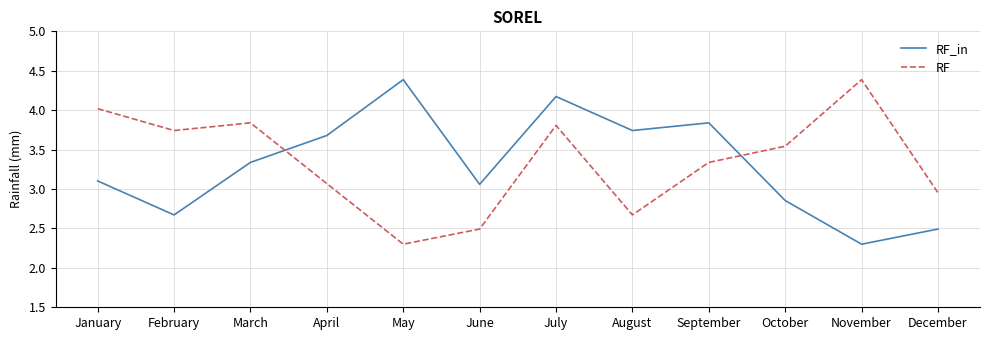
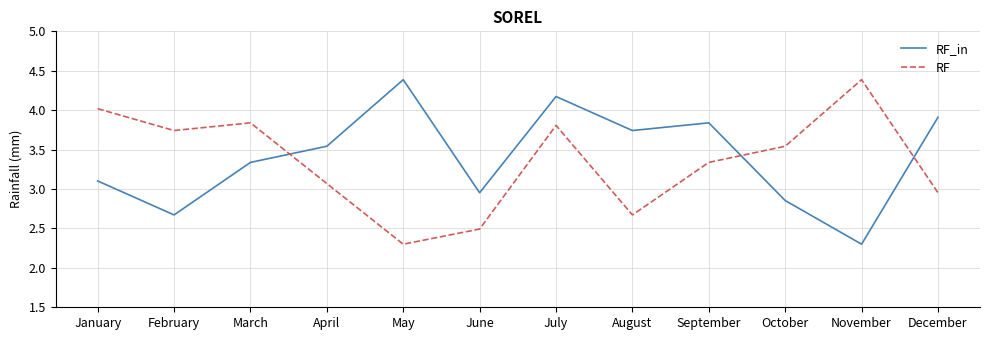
  {
    "RF_in": {
      "January": 3.1,
      "February": 2.7,
      "March": 3.3,
-     "April": 3.7,
+     "April": 3.5,
      "May": 4.4,
-     "June": 3.1,
+     "June": 3.0,
      "July": 4.2,
      "August": 3.7,
      "September": 3.8,
      "October": 2.9,
      "November": 2.3,
-     "December": 2.5
+     "December": 3.9
    },
    "RF": {
      "January": 4.0,
      "February": 3.7,
      "March": 3.8,
      "April": 3.1,
      "May": 2.3,
      "June": 2.5,
      "July": 3.8,
      "August": 2.7,
      "September": 3.3,
      "October": 3.5,
      "November": 4.4,
      "December": 3.0
    }
  }
